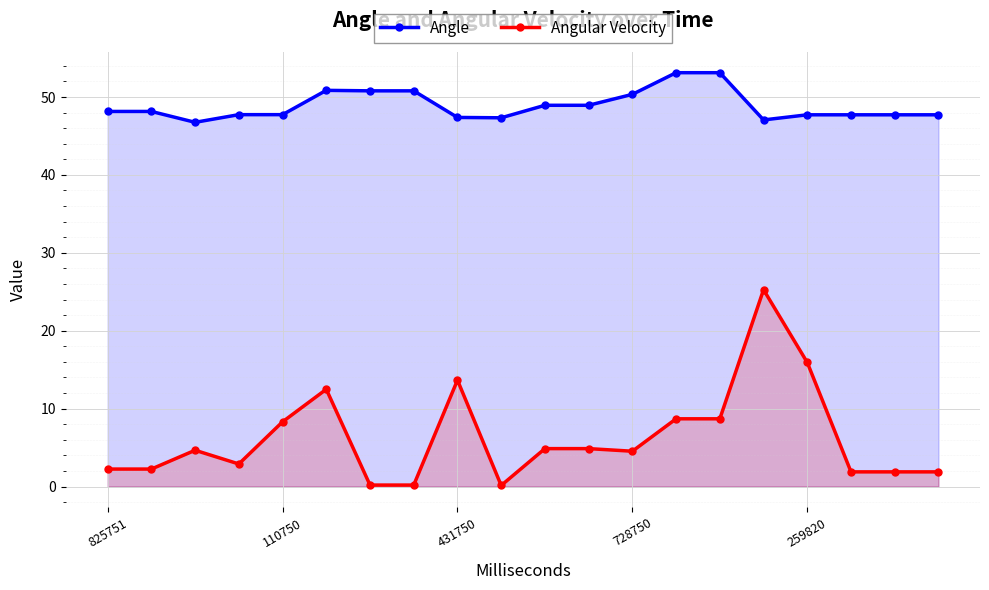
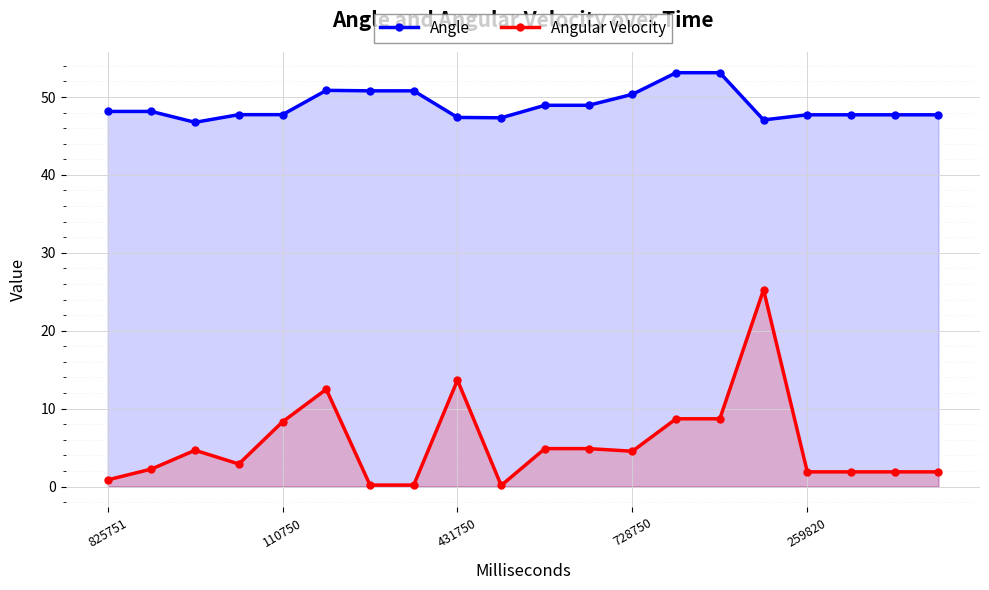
  {
    "Angle": {
      "825751": 48,
      "110750": 48,
      "431750": 47,
      "728750": 50,
      "259820": 48
    },
    "Angular Velocity": {
-     "825751": 2,
+     "825751": 1,
      "110750": 8,
      "431750": 14,
      "728750": 5,
-     "259820": 16
+     "259820": 2
    }
  }
